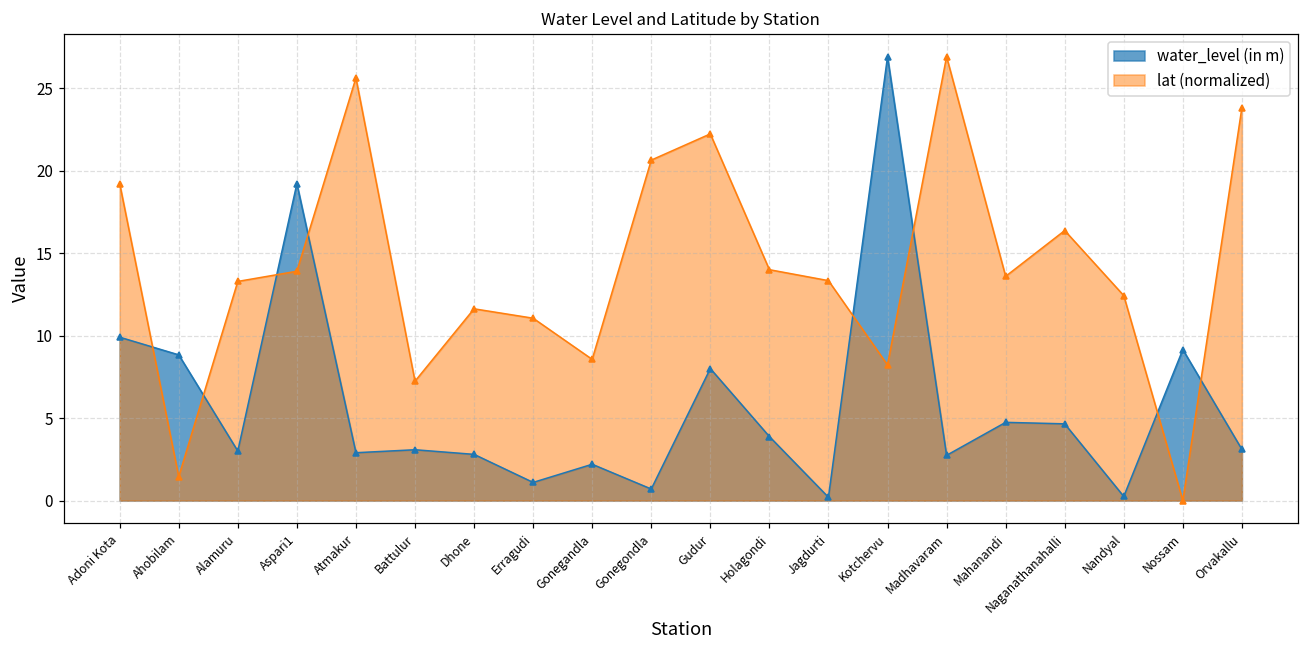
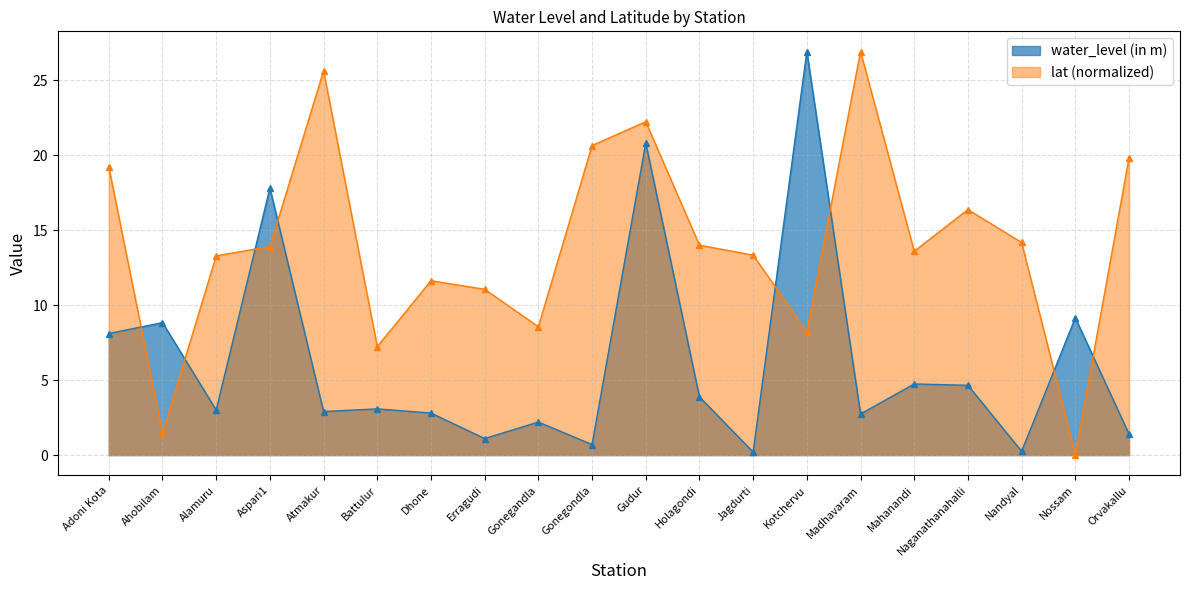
  {
    "water_level (in m)": {
-     "Adoni Kota": 9.9,
+     "Adoni Kota": 8.1,
      "Ahobilam": 8.8,
      "Alamuru": 3.0,
-     "Aspari1": 19.2,
+     "Aspari1": 17.8,
      "Atmakur": 2.9,
      "Battulur": 3.1,
      "Dhone": 2.8,
      "Erragudi": 1.1,
      "Gonegandla": 2.2,
      "Gonegondla": 0.7,
-     "Gudur": 8.0,
+     "Gudur": 20.8,
      "Holagondi": 3.9,
      "Jagdurti": 0.2,
      "Kotchervu": 26.9,
      "Madhavaram": 2.7,
      "Mahanandi": 4.7,
      "Naganathanahalli": 4.7,
      "Nandyal": 0.3,
      "Nossam": 9.2,
-     "Orvakallu": 3.1
+     "Orvakallu": 1.4
    },
    "lat (normalized)": {
      "Adoni Kota": 19.2,
      "Ahobilam": 1.4,
      "Alamuru": 13.3,
      "Aspari1": 13.9,
      "Atmakur": 25.6,
      "Battulur": 7.2,
      "Dhone": 11.6,
      "Erragudi": 11.1,
      "Gonegandla": 8.6,
      "Gonegondla": 20.6,
      "Gudur": 22.2,
      "Holagondi": 14.0,
      "Jagdurti": 13.3,
      "Kotchervu": 8.2,
      "Madhavaram": 26.9,
      "Mahanandi": 13.6,
      "Naganathanahalli": 16.4,
-     "Nandyal": 12.4,
+     "Nandyal": 14.2,
      "Nossam": 0.0,
-     "Orvakallu": 23.8
+     "Orvakallu": 19.8
    }
  }
